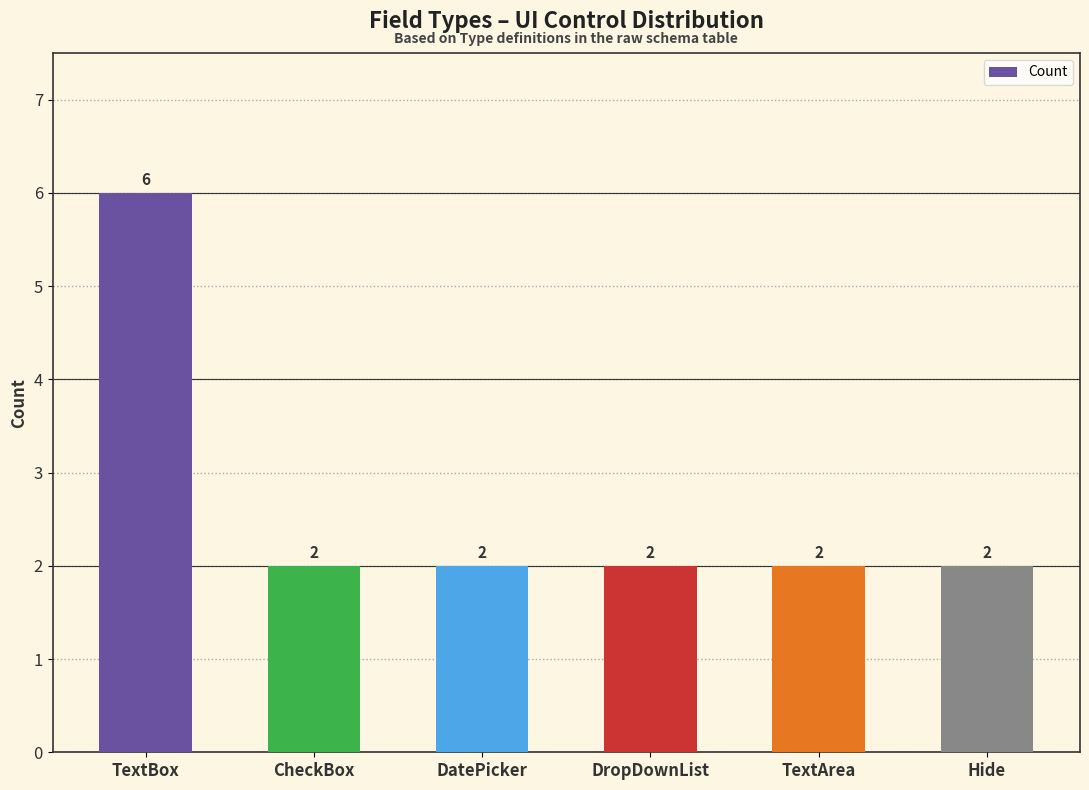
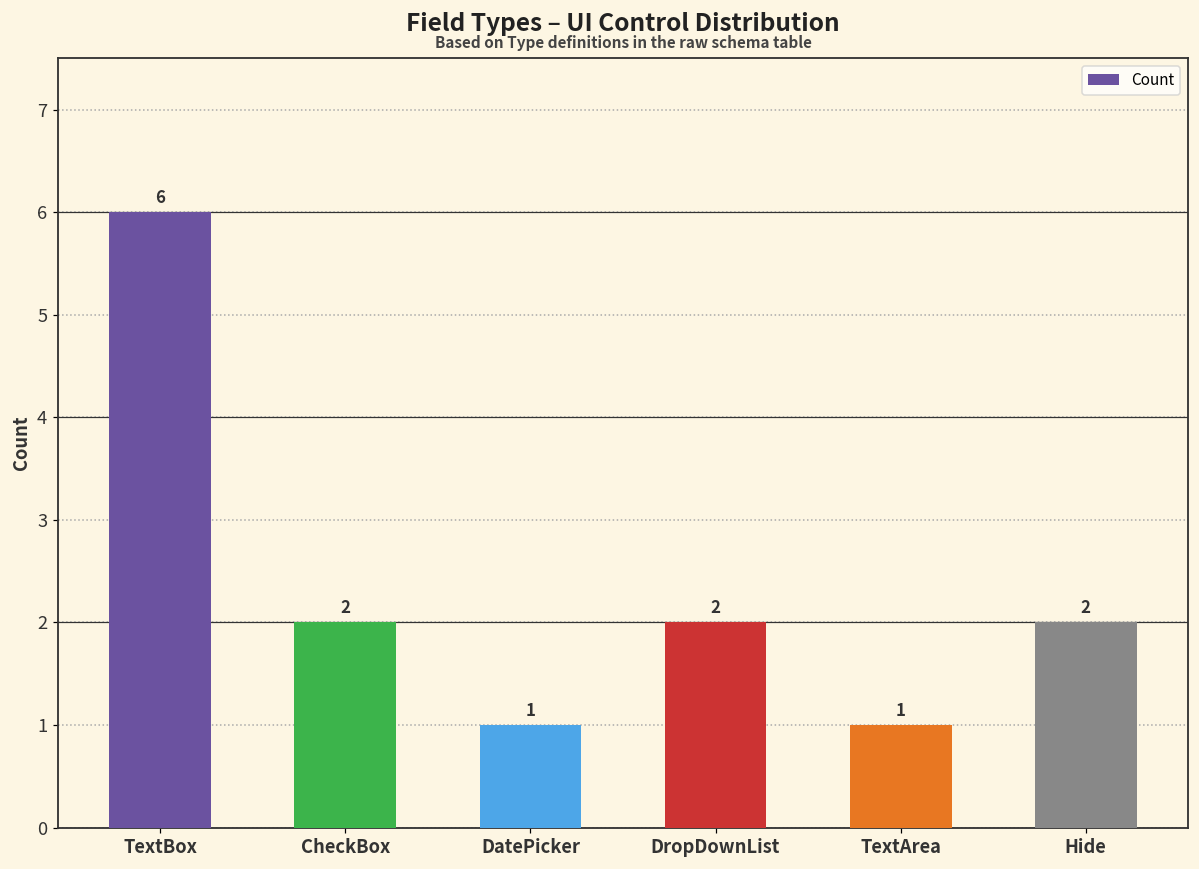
  {
    "TextBox": 6,
    "CheckBox": 2,
-   "DatePicker": 2,
+   "DatePicker": 1,
    "DropDownList": 2,
-   "TextArea": 2,
+   "TextArea": 1,
    "Hide": 2
  }
